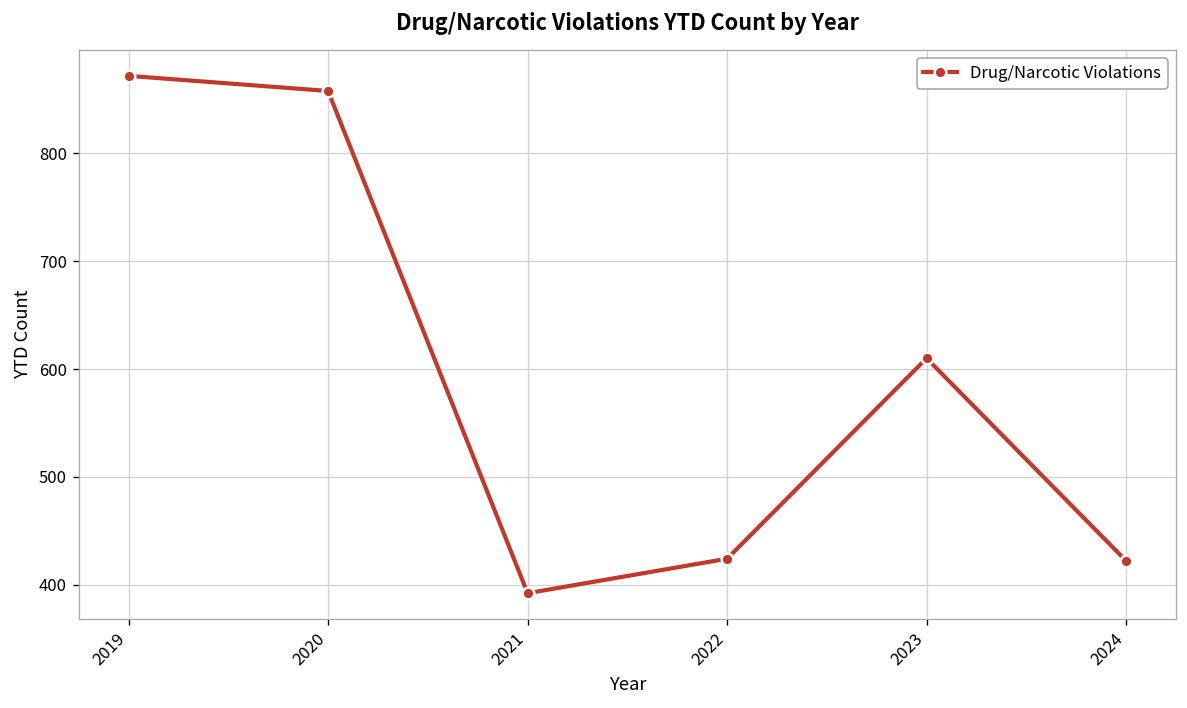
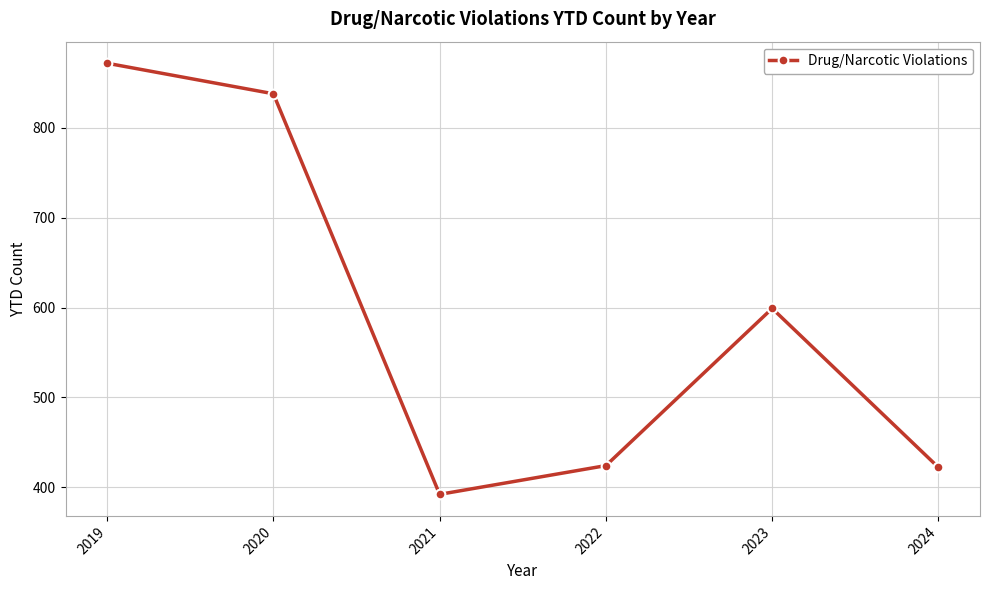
  {
    "2019": 870,
-   "2020": 860,
+   "2020": 840,
    "2021": 390,
    "2022": 420,
-   "2023": 610,
+   "2023": 600,
    "2024": 420
  }
